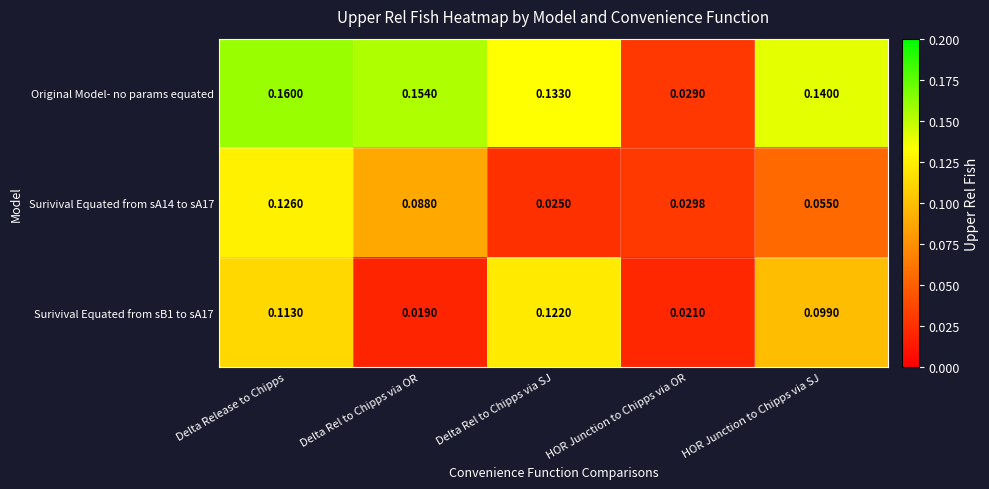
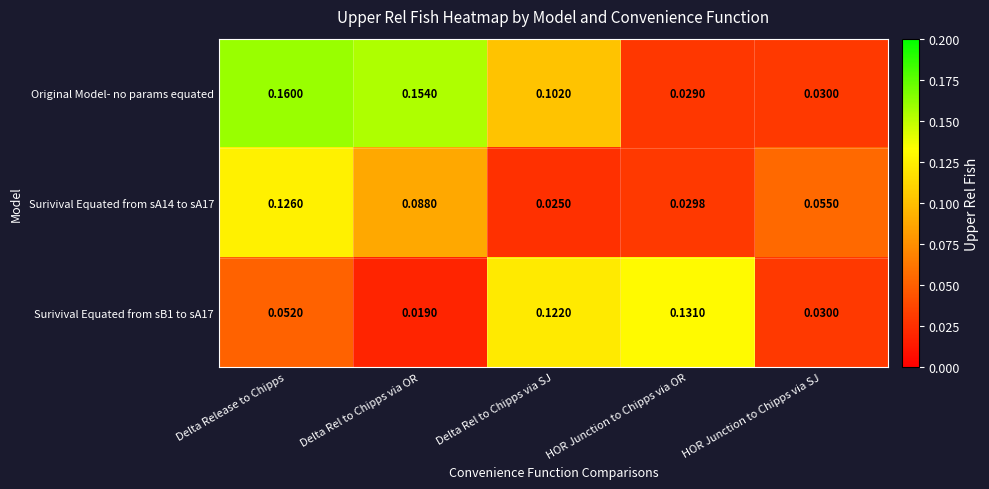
  {
    "Original Model- no params equated": {
      "Delta Release to Chipps": 0.1600,
      "Delta Rel to Chipps via OR": 0.1540,
-     "Delta Rel to Chipps via SJ": 0.1330,
+     "Delta Rel to Chipps via SJ": 0.1020,
      "HOR Junction to Chipps via OR": 0.0290,
-     "HOR Junction to Chipps via SJ": 0.1400
+     "HOR Junction to Chipps via SJ": 0.0300
    },
    "Surivival Equated from sA14 to sA17": {
      "Delta Release to Chipps": 0.1260,
      "Delta Rel to Chipps via OR": 0.0880,
      "Delta Rel to Chipps via SJ": 0.0250,
      "HOR Junction to Chipps via OR": 0.0298,
      "HOR Junction to Chipps via SJ": 0.0550
    },
    "Surivival Equated from sB1 to sA17": {
-     "Delta Release to Chipps": 0.1130,
+     "Delta Release to Chipps": 0.0520,
      "Delta Rel to Chipps via OR": 0.0190,
      "Delta Rel to Chipps via SJ": 0.1220,
-     "HOR Junction to Chipps via OR": 0.0210,
-     "HOR Junction to Chipps via SJ": 0.0990
+     "HOR Junction to Chipps via OR": 0.1310,
+     "HOR Junction to Chipps via SJ": 0.0300
    }
  }
